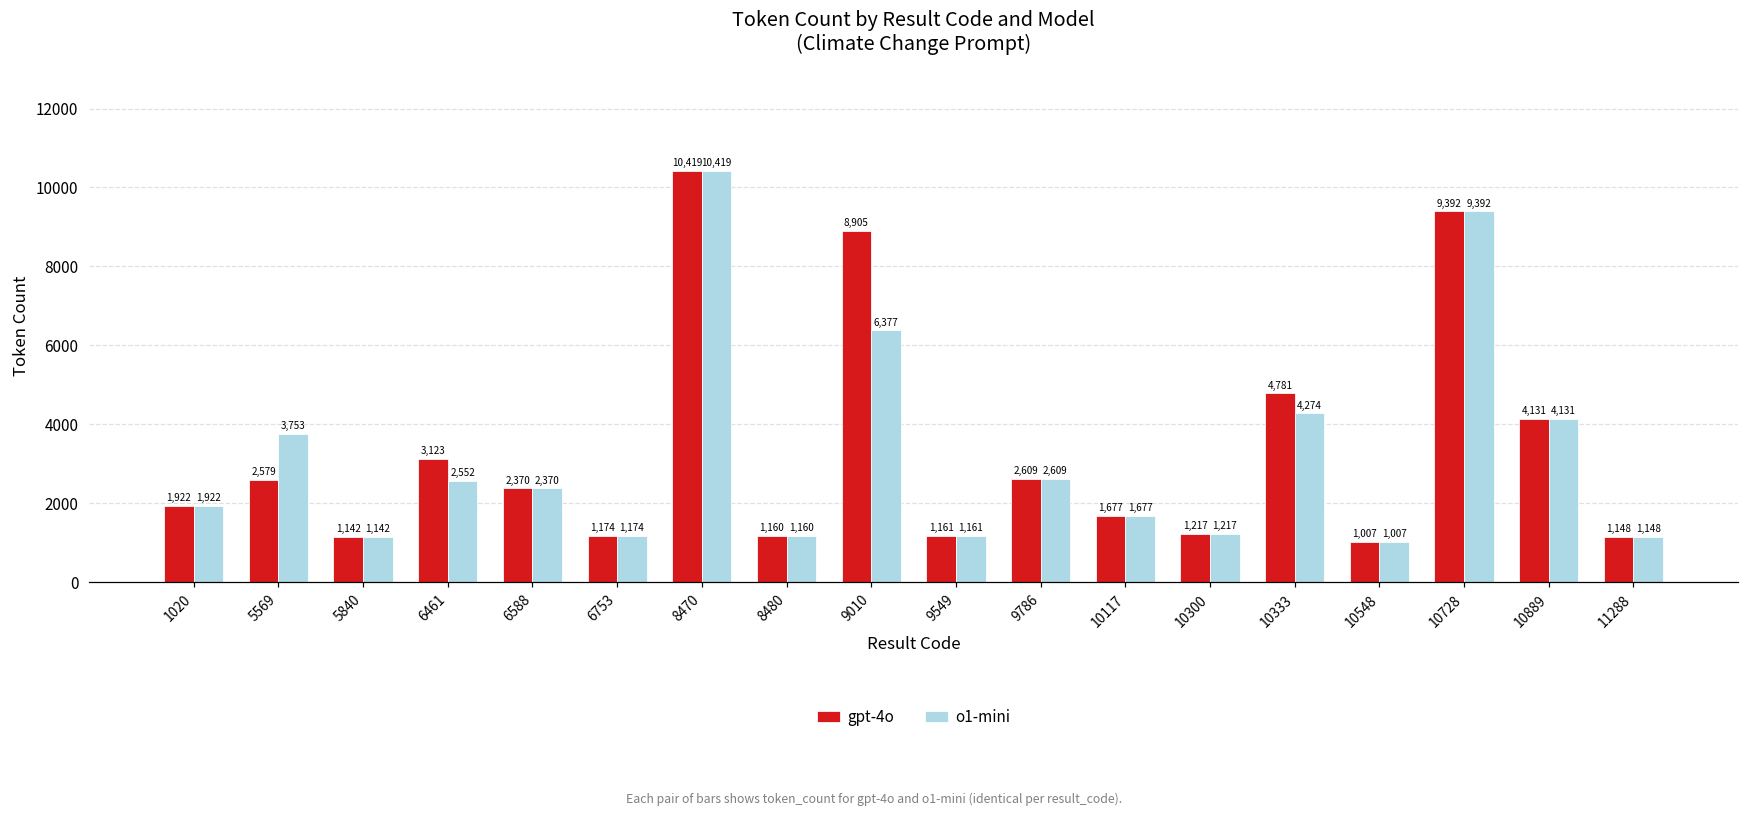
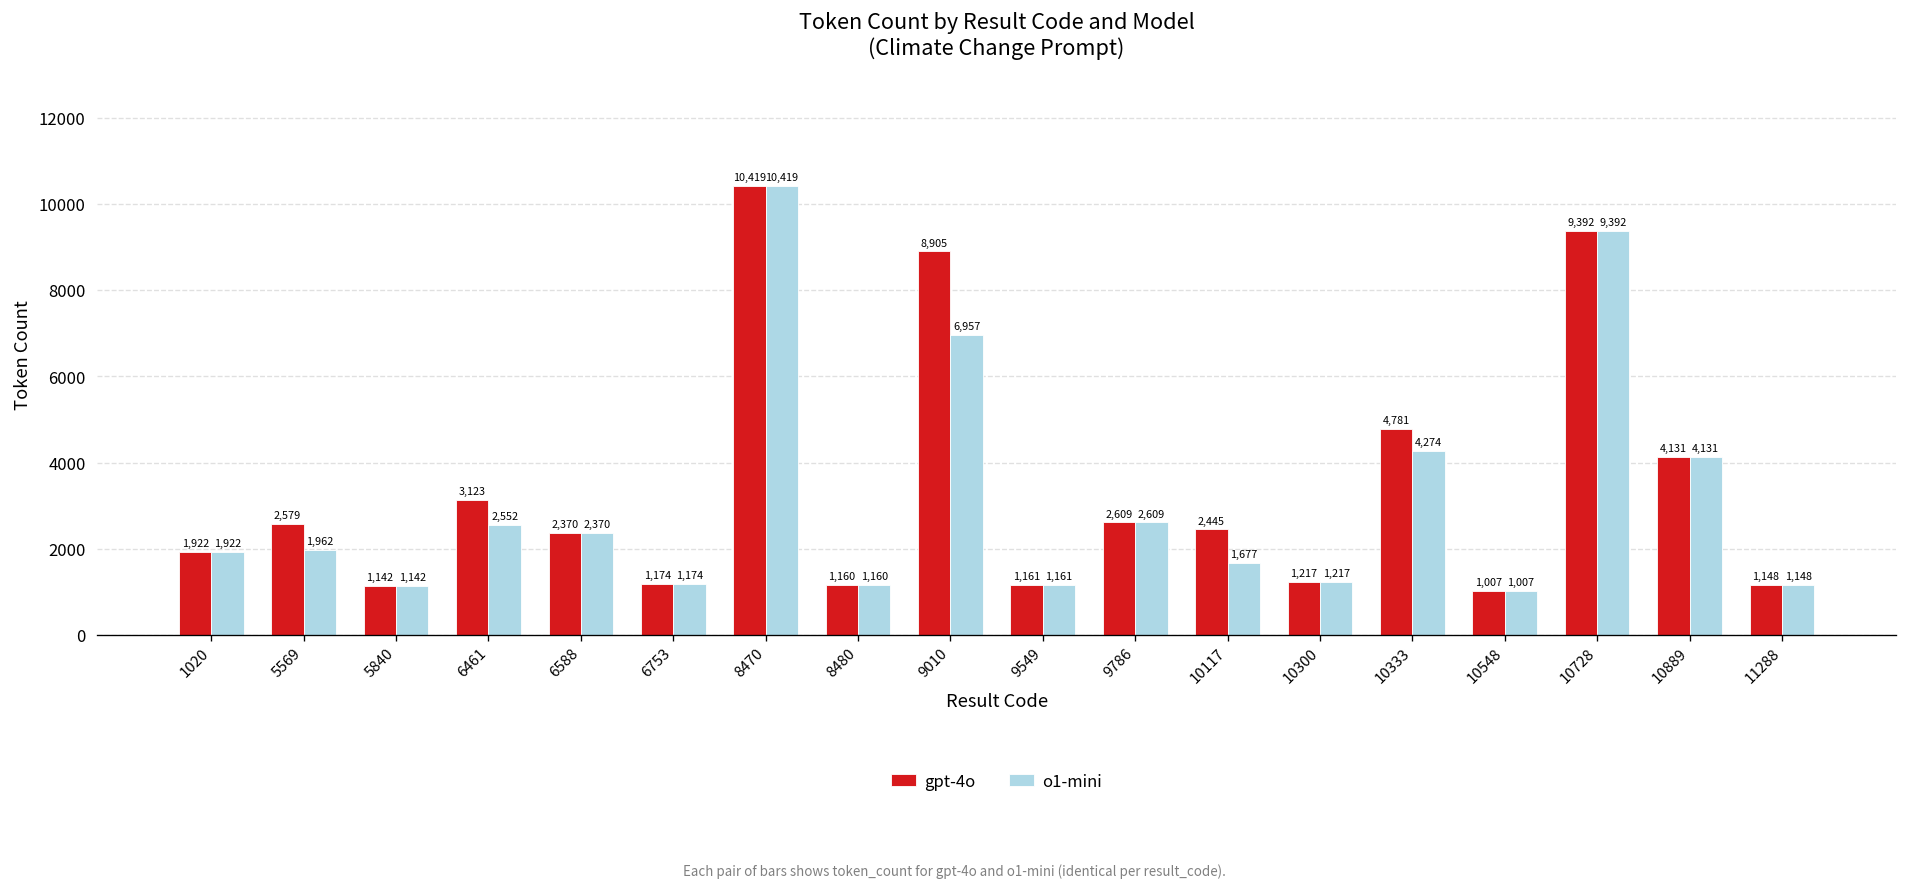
  {
    "gpt-4o": {
      "1020": "1,922",
      "5569": "2,579",
      "5840": "1,142",
      "6461": "3,123",
      "6588": "2,370",
      "6753": "1,174",
      "8470": "10,419",
      "8480": "1,160",
      "9010": "8,905",
      "9549": "1,161",
      "9786": "2,609",
-     "10117": "1,677",
+     "10117": "2,445",
      "10300": "1,217",
      "10333": "4,781",
      "10548": "1,007",
      "10728": "9,392",
      "10889": "4,131",
      "11288": "1,148"
    },
    "o1-mini": {
      "1020": "1,922",
-     "5569": "3,753",
+     "5569": "1,962",
      "5840": "1,142",
      "6461": "2,552",
      "6588": "2,370",
      "6753": "1,174",
      "8470": "10,419",
      "8480": "1,160",
-     "9010": "6,377",
+     "9010": "6,957",
      "9549": "1,161",
      "9786": "2,609",
      "10117": "1,677",
      "10300": "1,217",
      "10333": "4,274",
      "10548": "1,007",
      "10728": "9,392",
      "10889": "4,131",
      "11288": "1,148"
    }
  }
